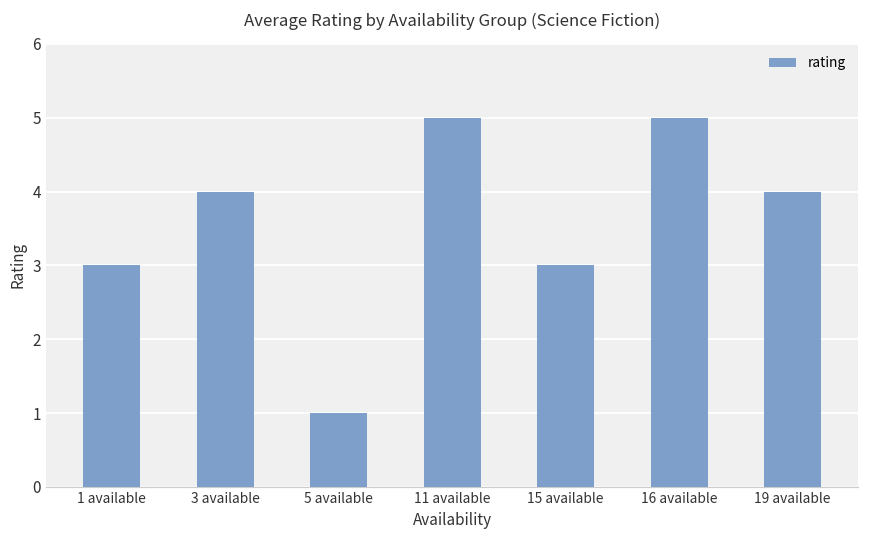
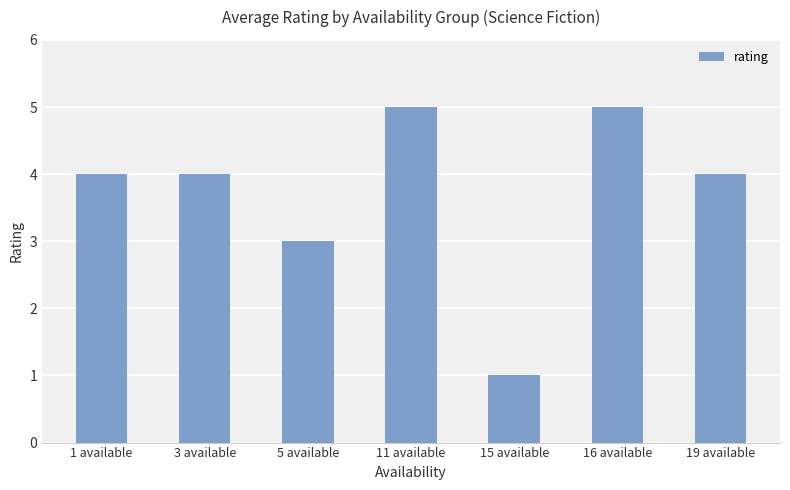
  {
-   "1 available": 3,
+   "1 available": 4,
    "3 available": 4,
-   "5 available": 1,
+   "5 available": 3,
    "11 available": 5,
-   "15 available": 3,
+   "15 available": 1,
    "16 available": 5,
    "19 available": 4
  }
